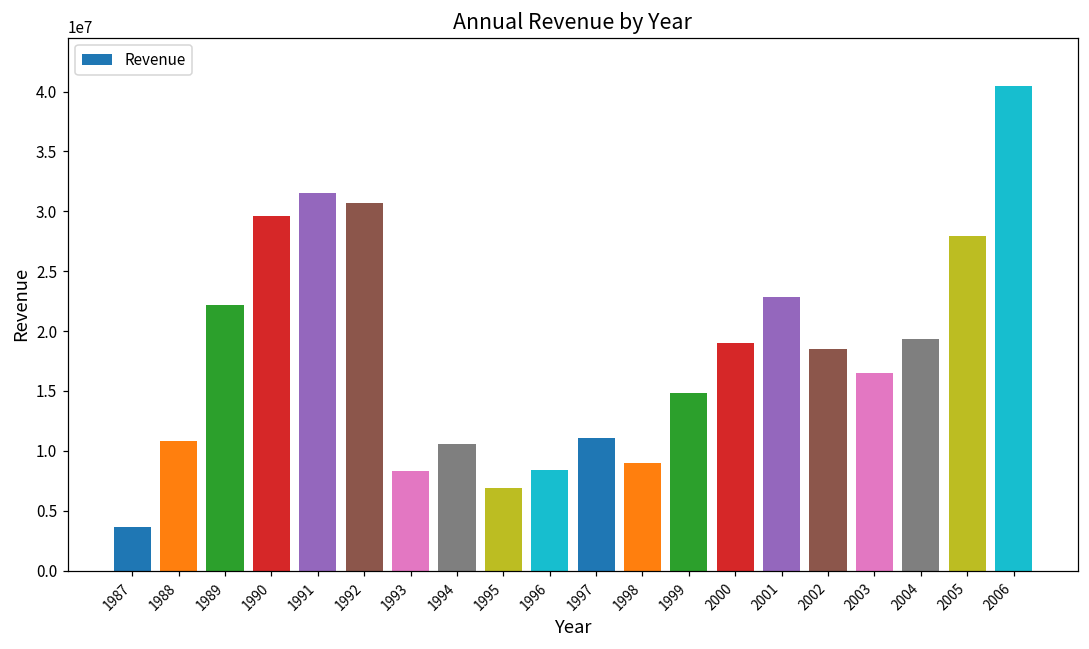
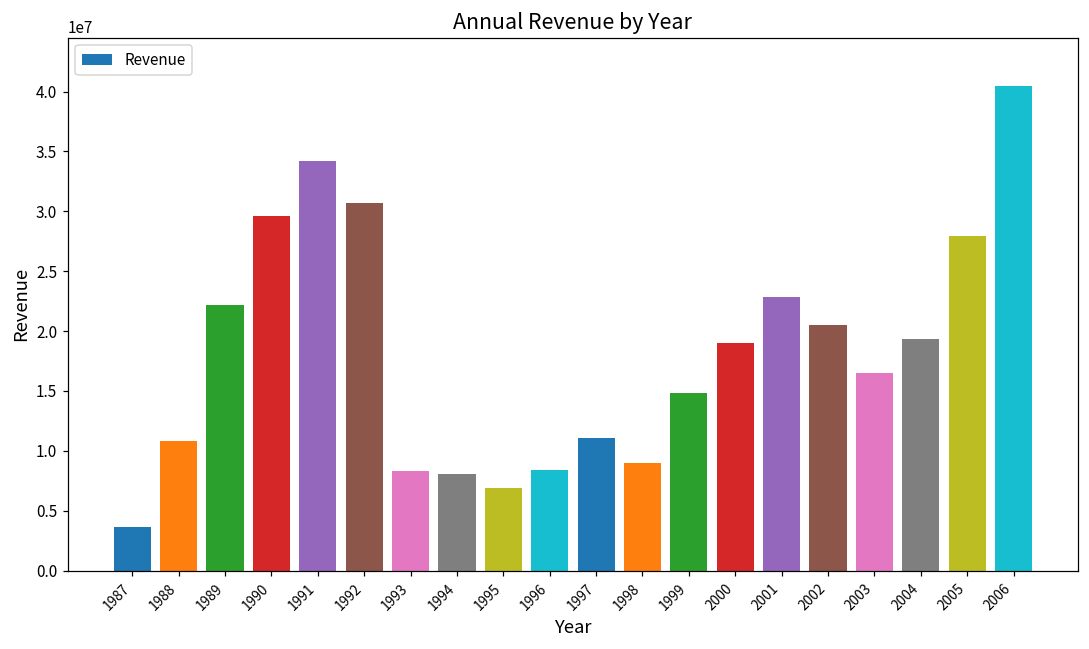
  {
    "1987": 3600000,
    "1988": 10800000,
    "1989": 22200000,
    "1990": 29600000,
-   "1991": 31500000,
+   "1991": 34200000,
    "1992": 30700000,
    "1993": 8300000,
-   "1994": 10600000,
+   "1994": 8100000,
    "1995": 6900000,
    "1996": 8400000,
    "1997": 11100000,
    "1998": 9000000,
    "1999": 14800000,
    "2000": 19000000,
    "2001": 22900000,
-   "2002": 18500000,
+   "2002": 20500000,
    "2003": 16500000,
    "2004": 19300000,
    "2005": 27900000,
    "2006": 40400000
  }
